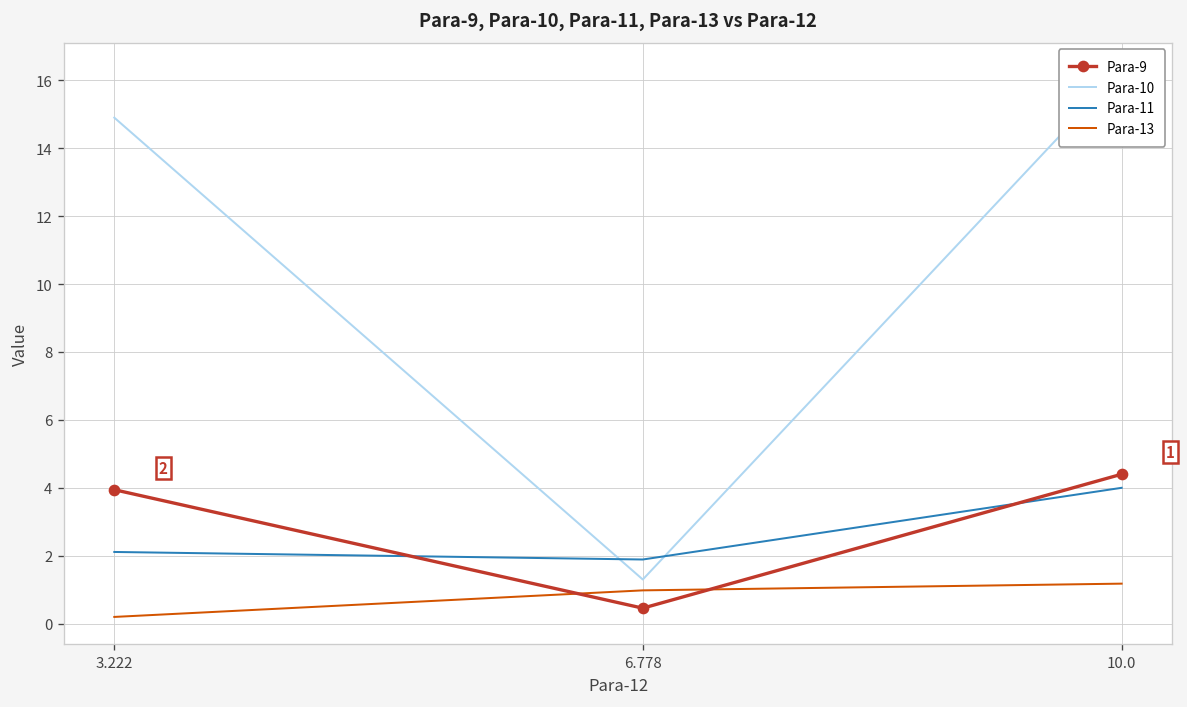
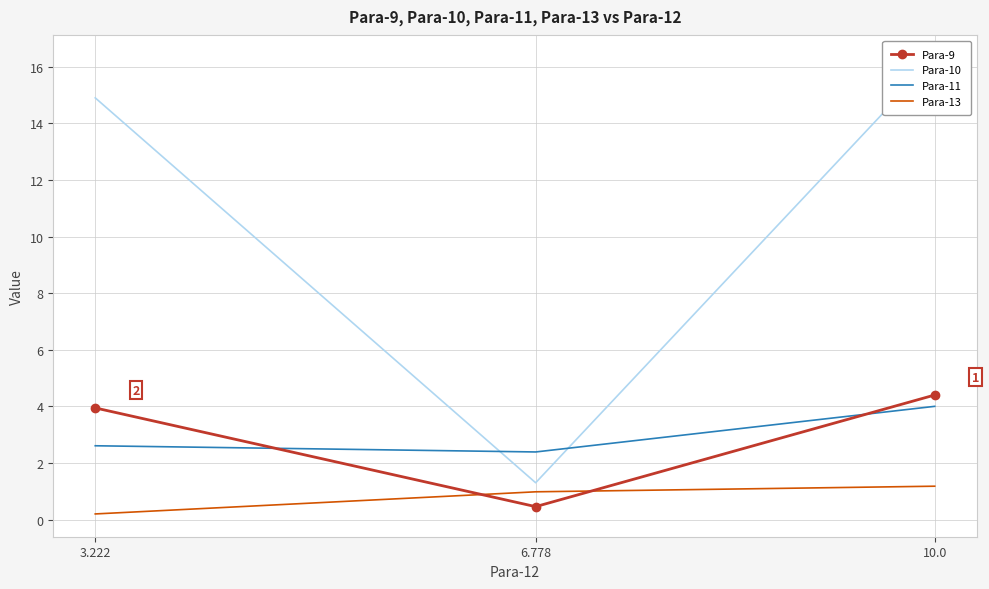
  {
    "Para-10": {
      "3.222": 14.9,
      "6.778": 1.3
    },
    "Para-11": {
-     "3.222": 2.1,
-     "6.778": 1.9,
+     "3.222": 2.6,
+     "6.778": 2.4,
      "10.0": 4.0
    }
  }
